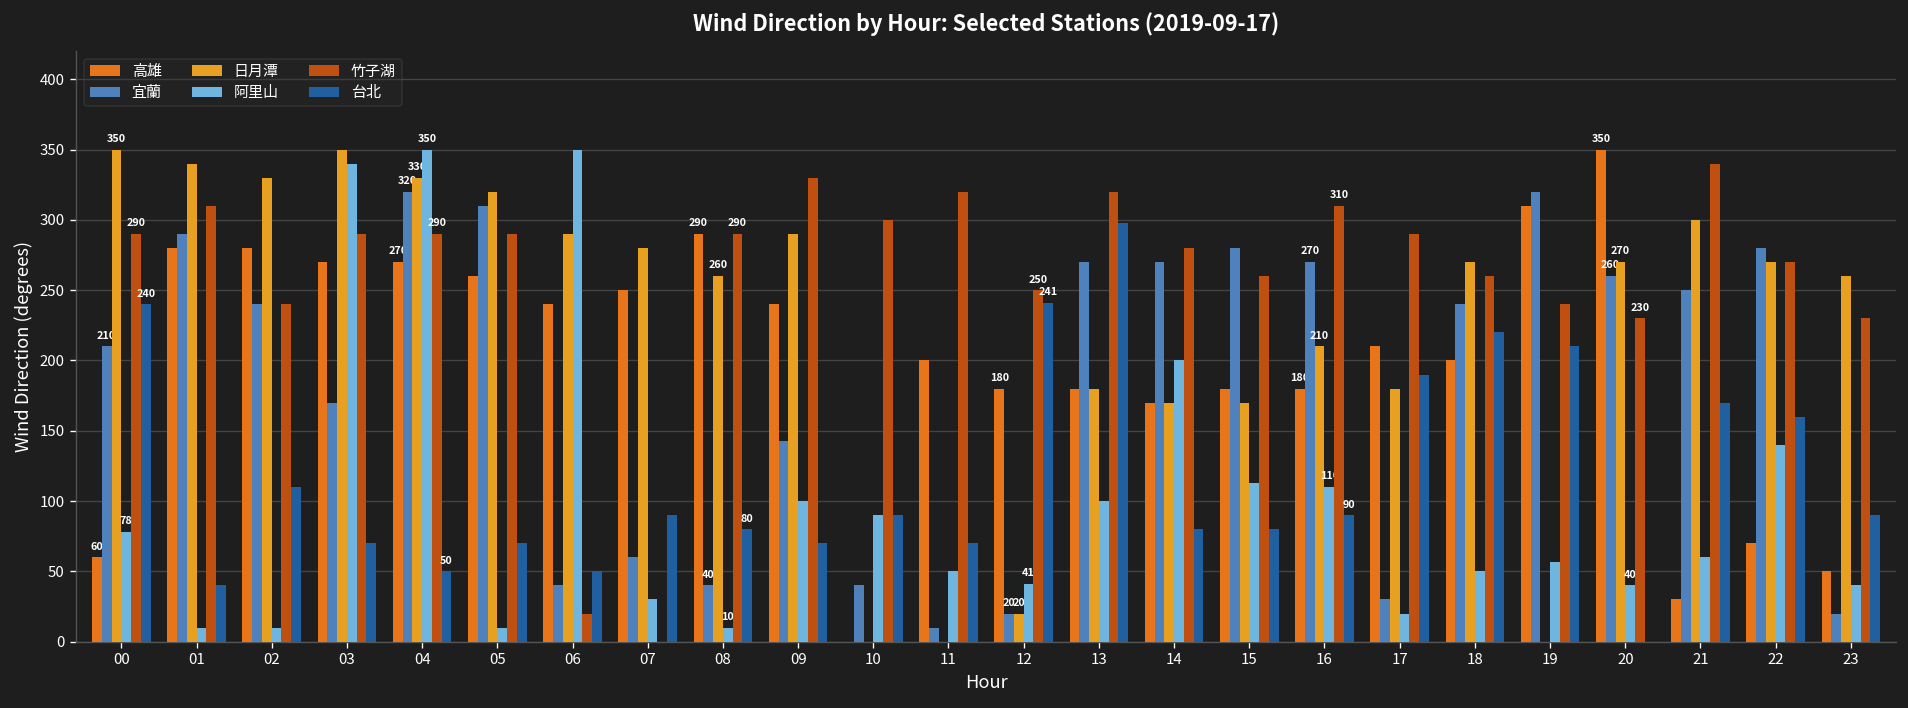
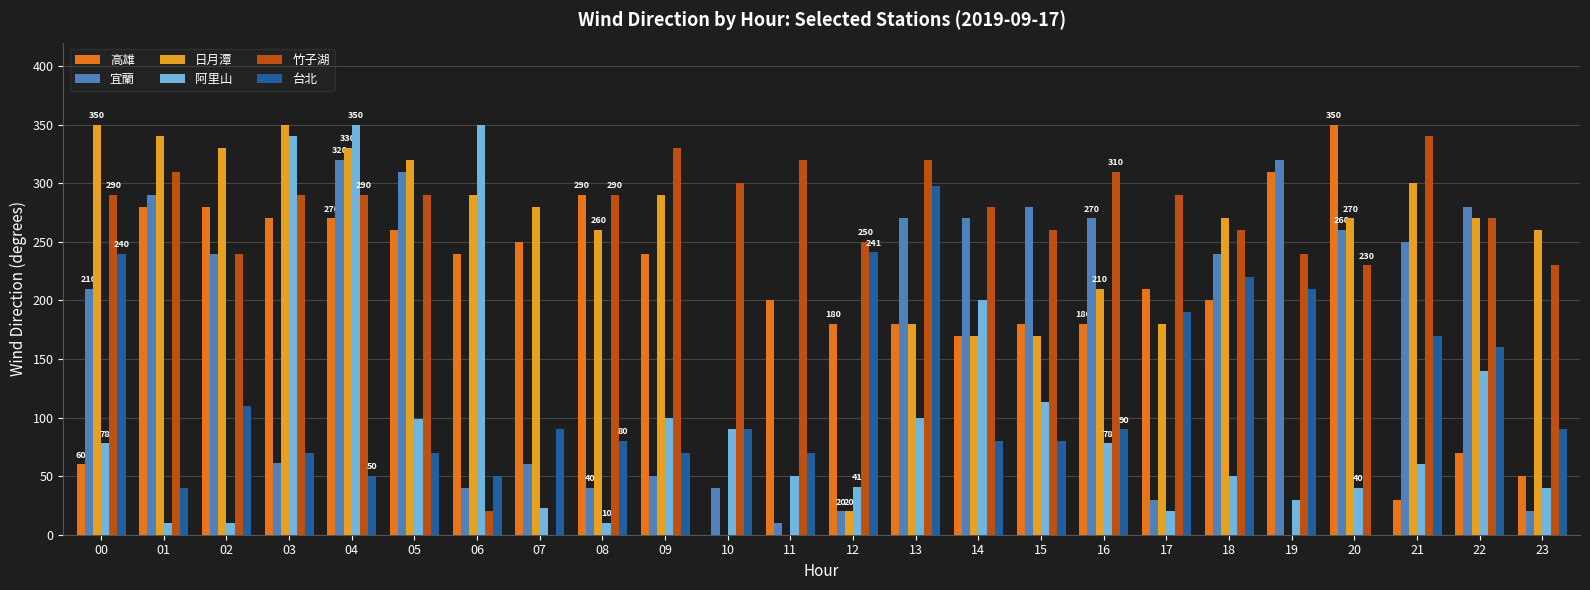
  {
    "宜蘭": {
      "02": 240,
-     "03": 170,
+     "03": 61,
      "05": 310,
      "06": 40,
      "07": 60,
-     "09": 143,
+     "09": 50,
      "10": 40,
      "11": 10,
      "13": 270,
      "14": 270,
      "15": 280,
      "17": 30,
      "18": 240,
      "19": 320,
      "21": 250,
      "22": 280,
      "23": 20
    },
    "阿里山": {
      "00": 78,
      "04": 350,
-     "05": 10,
-     "07": 30,
+     "05": 99,
+     "07": 23,
      "08": 10,
      "12": 41,
-     "16": 110,
-     "19": 57,
+     "16": 78,
+     "19": 30,
      "20": 40
    },
    "台北": {
      "00": 240,
      "04": 50,
      "08": 80,
      "12": 241,
      "16": 90
    }
  }
